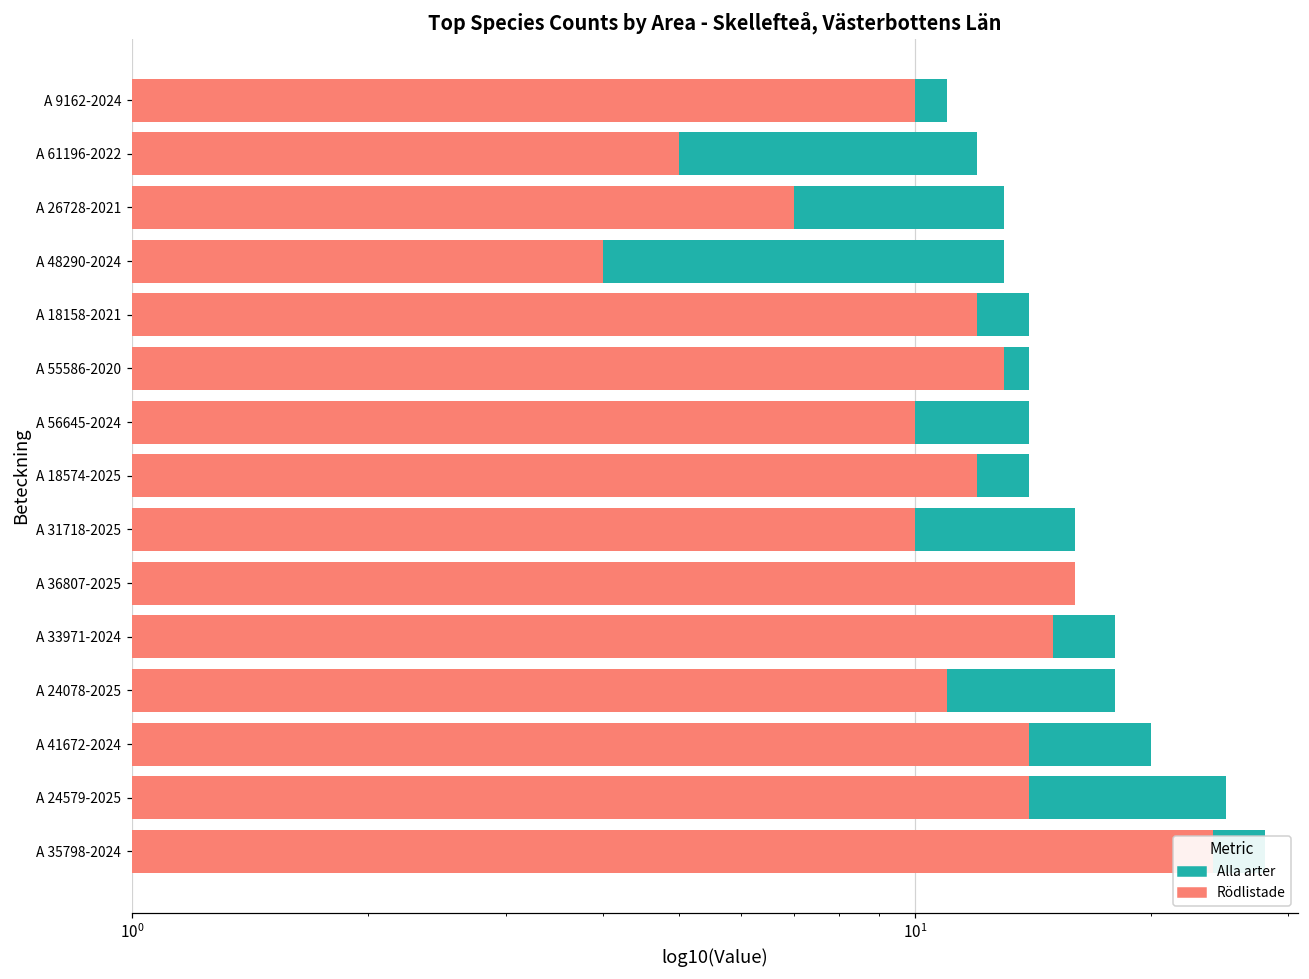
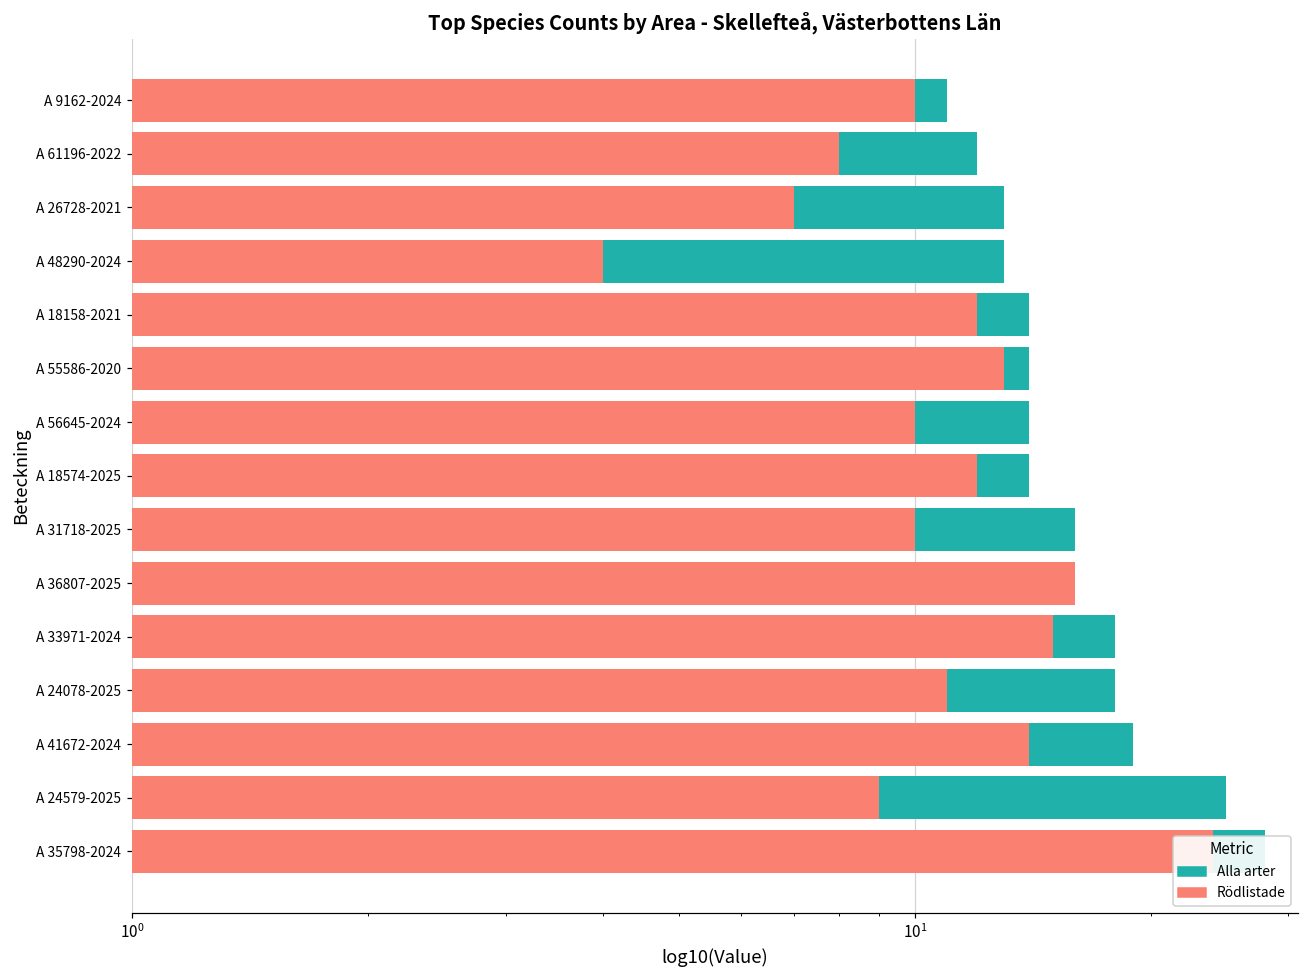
  {
    "Alla arter": {
      "A 9162-2024": 11,
      "A 61196-2022": 12,
      "A 26728-2021": 13,
      "A 48290-2024": 13,
      "A 18158-2021": 14,
      "A 55586-2020": 14,
      "A 56645-2024": 14,
      "A 18574-2025": 14,
      "A 31718-2025": 16,
      "A 36807-2025": 16,
      "A 33971-2024": 18,
      "A 24078-2025": 18,
-     "A 41672-2024": 20,
+     "A 41672-2024": 19,
      "A 24579-2025": 25
    },
    "Rödlistade": {
-     "A 61196-2022": 5,
+     "A 61196-2022": 8,
      "A 36807-2025": 16,
-     "A 24579-2025": 14
+     "A 24579-2025": 9
    }
  }
